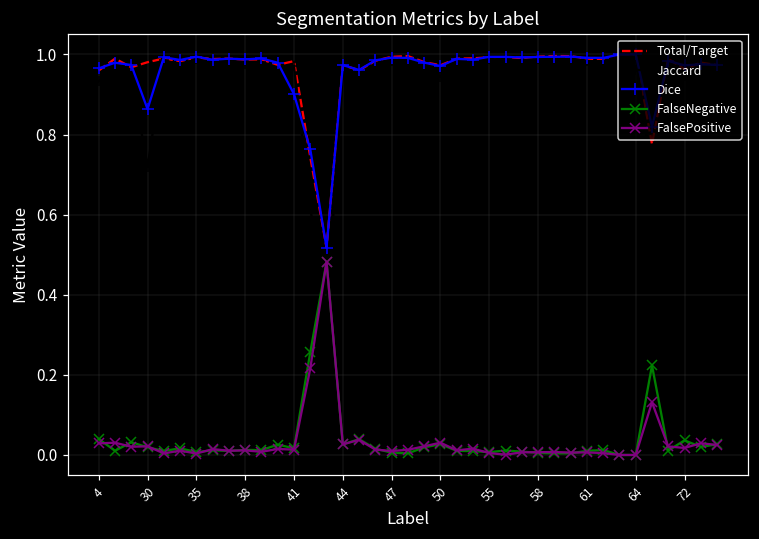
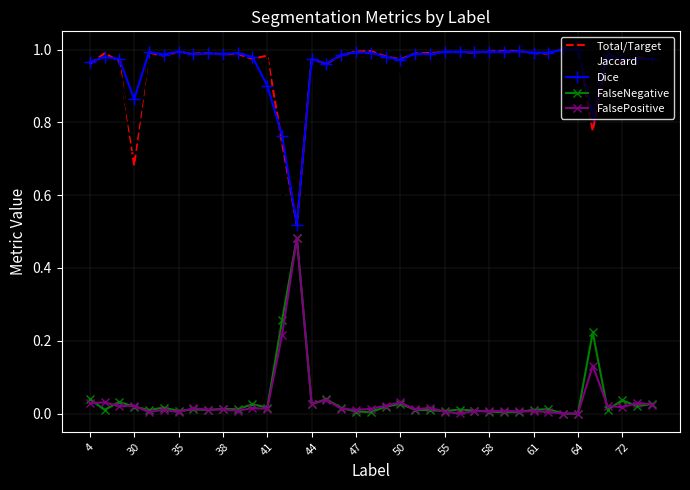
  {
    "Total/Target": {
-     "30": 0.98,
+     "30": 0.68,
      "41": 0.98
    },
    "Jaccard": {
      "4": 0.93,
      "30": 0.72,
      "38": 0.98,
      "41": 0.97,
      "44": 0.95,
      "47": 0.98,
      "50": 0.94
    },
    "Dice": {
      "30": 0.86,
      "41": 0.90
    },
    "FalseNegative": {
      "4": 0.04,
      "72": 0.04
    },
    "FalsePositive": {
      "4": 0.03,
      "72": 0.02
    }
  }
